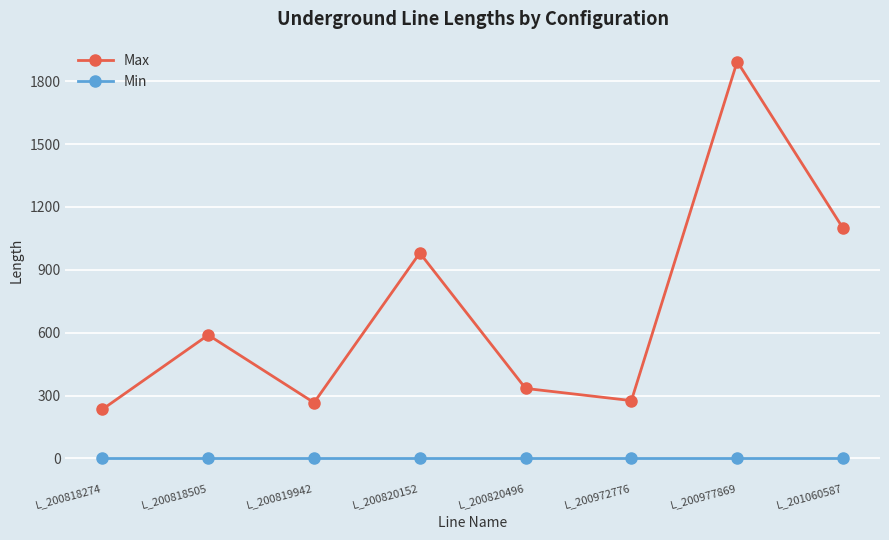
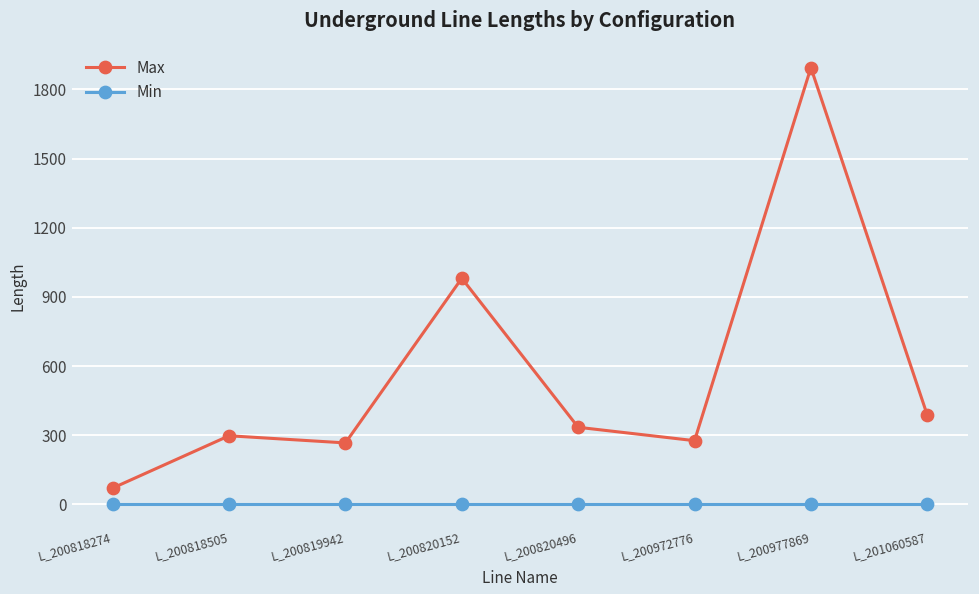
  {
    "Max": {
-     "L_200818274": 230,
-     "L_200818505": 590,
+     "L_200818274": 70,
+     "L_200818505": 300,
      "L_200819942": 270,
      "L_200820152": 980,
      "L_200820496": 330,
      "L_200972776": 280,
      "L_200977869": 1890,
-     "L_201060587": 1100
+     "L_201060587": 390
    },
    "Min": {
      "L_200818274": 0,
      "L_200818505": 0,
      "L_200819942": 0,
      "L_200820152": 0,
      "L_200820496": 0,
      "L_200972776": 0,
      "L_200977869": 0,
      "L_201060587": 0
    }
  }
